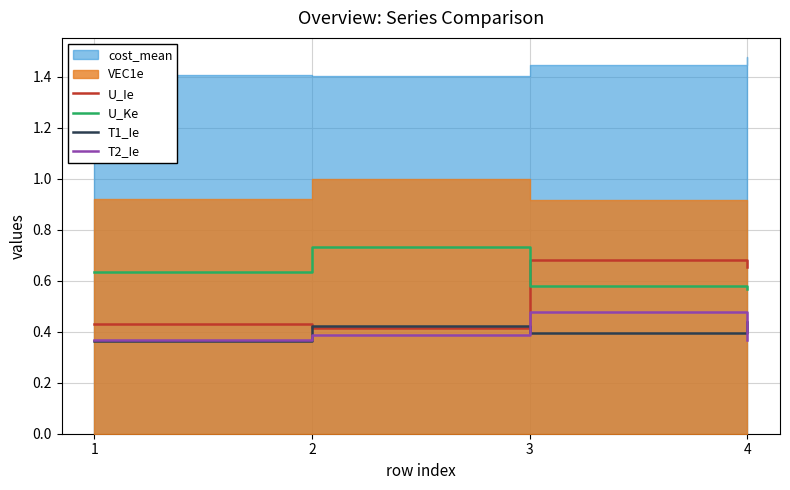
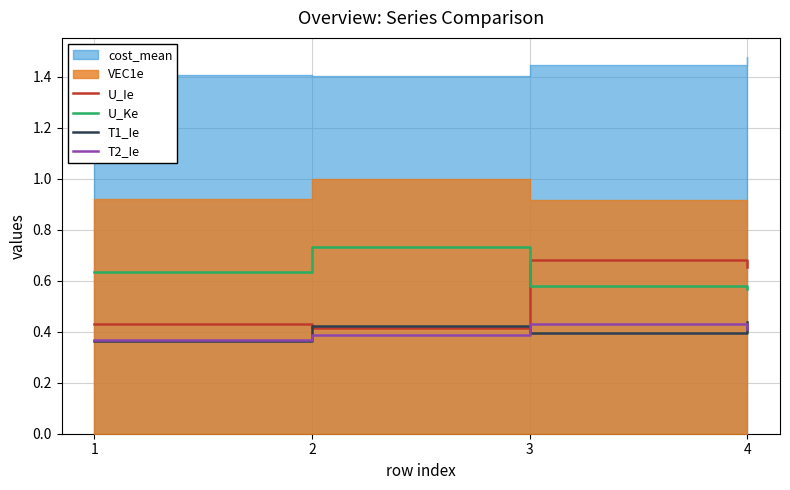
  {
    "U_Ie": {
      "1": 0.43,
      "3": 0.68,
      "4": 0.65
    },
    "U_Ke": {
      "1": 0.63,
      "2": 0.73,
      "3": 0.58,
      "4": 0.57
    },
    "T1_Ie": {
      "3": 0.40,
      "4": 0.44
    },
    "T2_Ie": {
      "2": 0.39,
-     "3": 0.48,
-     "4": 0.37
+     "3": 0.43,
+     "4": 0.41
    }
  }
